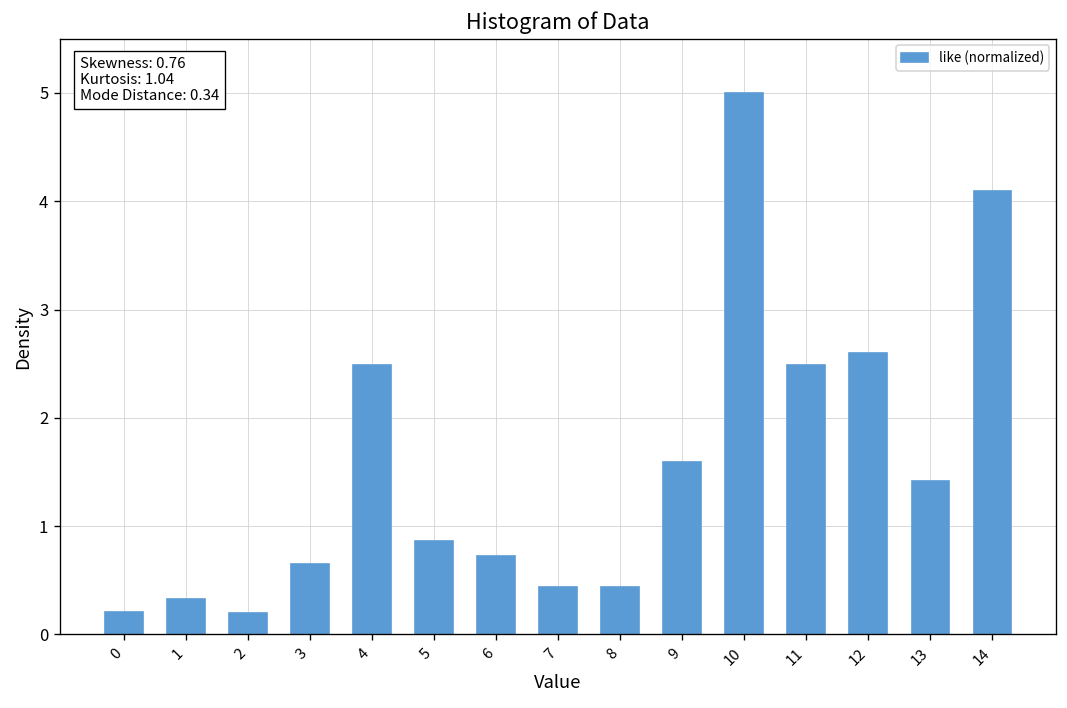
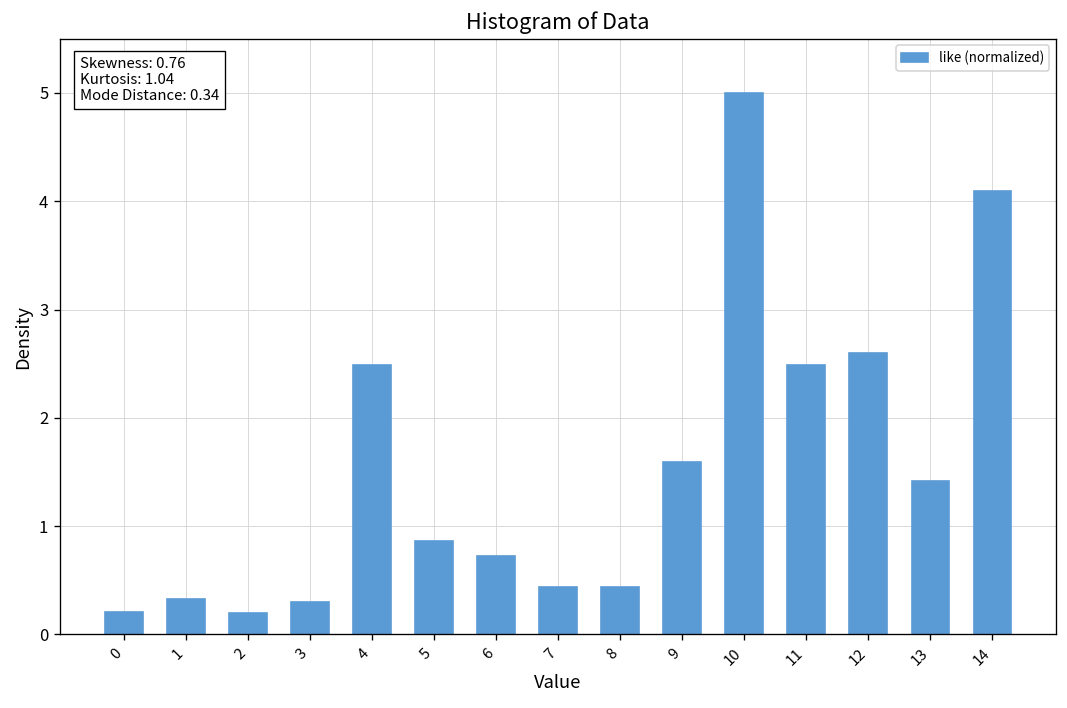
  {
    "0": 0.2,
    "1": 0.3,
    "2": 0.2,
-   "3": 0.6,
+   "3": 0.3,
    "4": 2.5,
    "5": 0.9,
    "6": 0.7,
    "7": 0.4,
    "8": 0.4,
    "9": 1.6,
    "10": 5.0,
    "11": 2.5,
    "12": 2.6,
    "13": 1.4,
    "14": 4.1
  }
